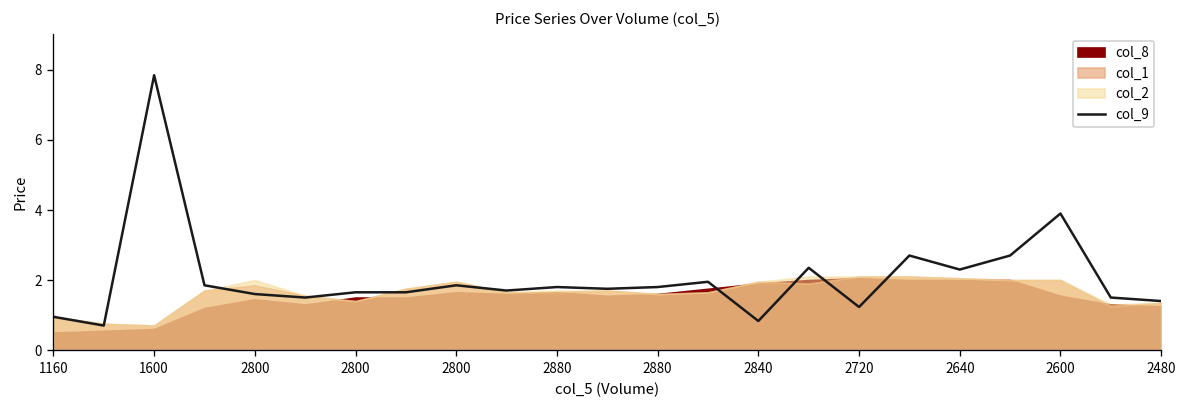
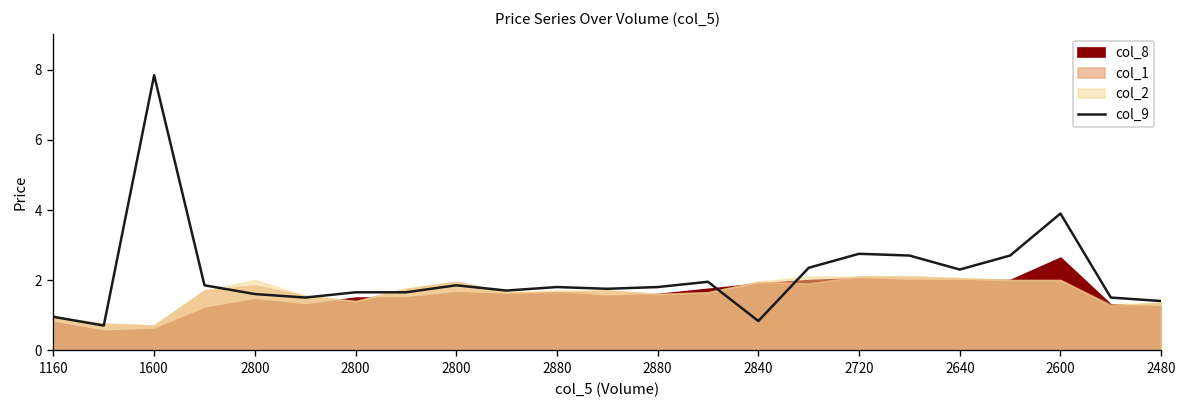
  {
    "col_8": {
-     "1160": 0.5,
+     "1160": 0.8,
      "1600": 0.6,
-     "2600": 1.6,
+     "2600": 2.6,
      "2480": 1.3
    },
    "col_9": {
      "1600": 7.9,
      "2840": 0.8,
-     "2720": 1.2,
+     "2720": 2.8,
      "2640": 2.3,
      "2600": 3.9
    }
  }
